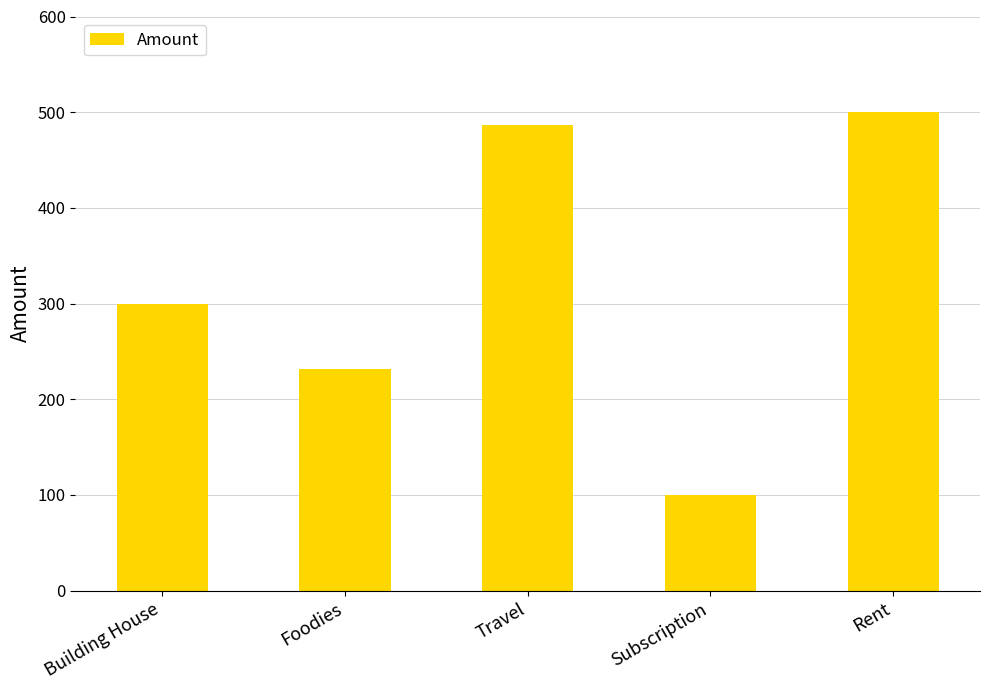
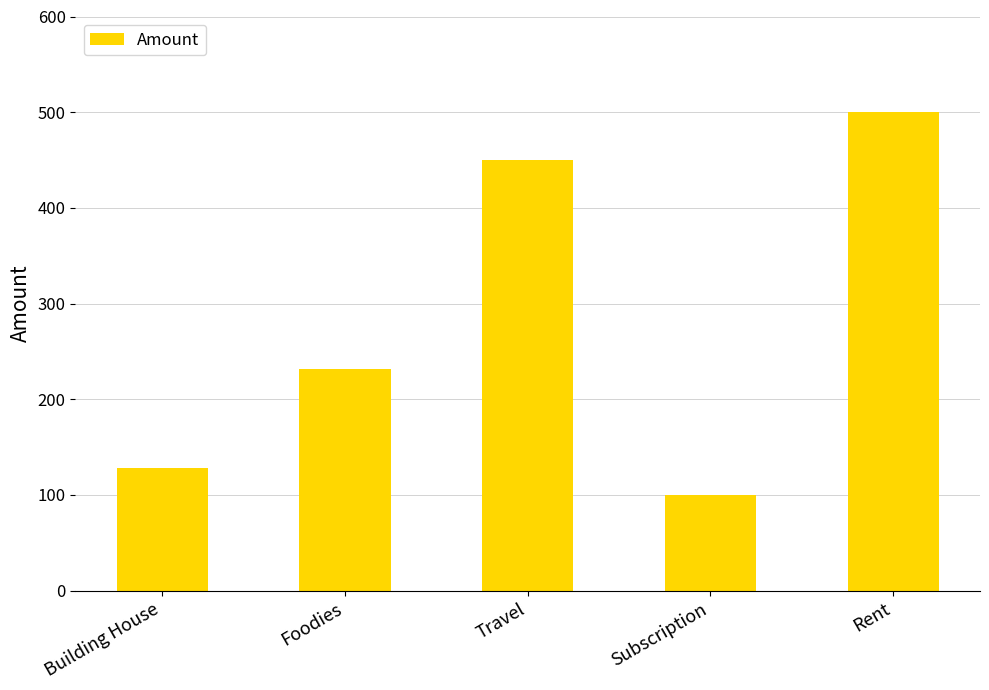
  {
-   "Building House": 300,
+   "Building House": 130,
    "Foodies": 230,
-   "Travel": 490,
+   "Travel": 450,
    "Subscription": 100,
    "Rent": 500
  }
